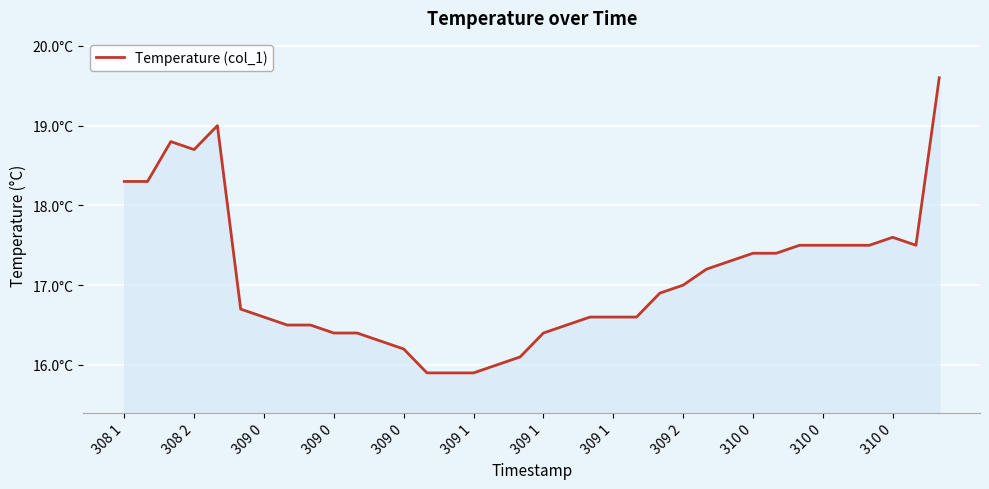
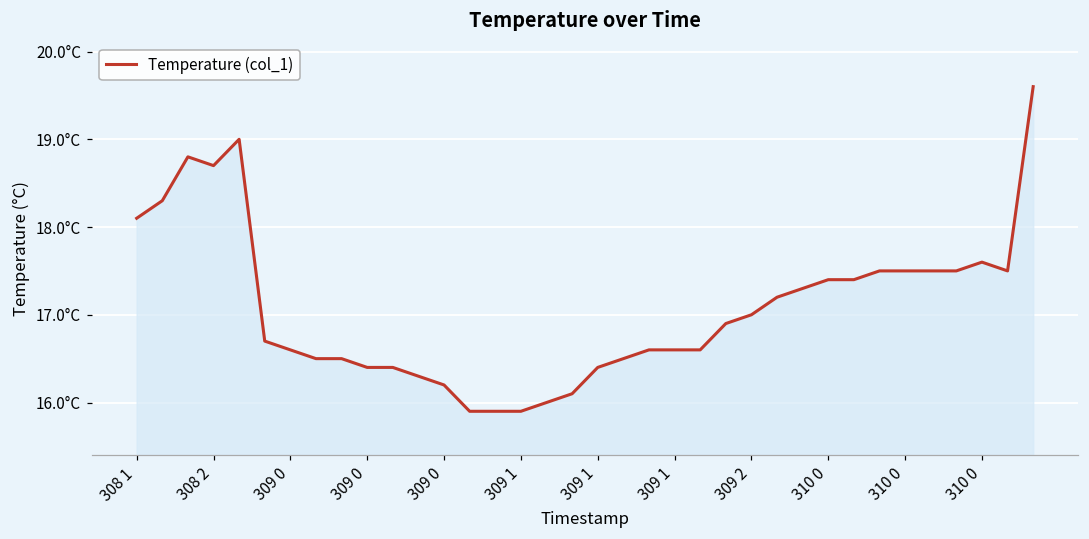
  {
-   "308 1": "18.3°C",
+   "308 1": "18.1°C",
    "308 2": "18.7°C",
    "309 2": "17.0°C"
  }
